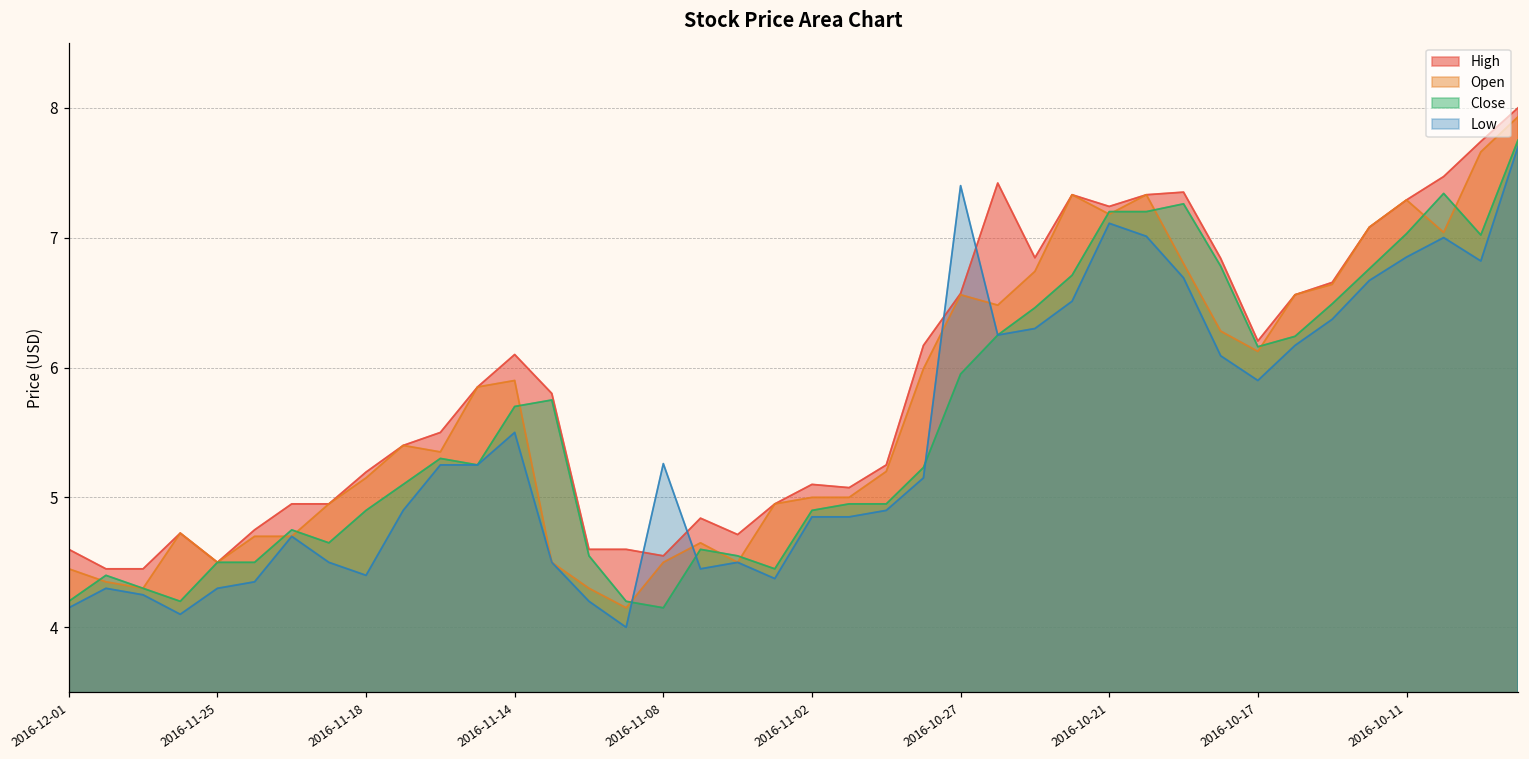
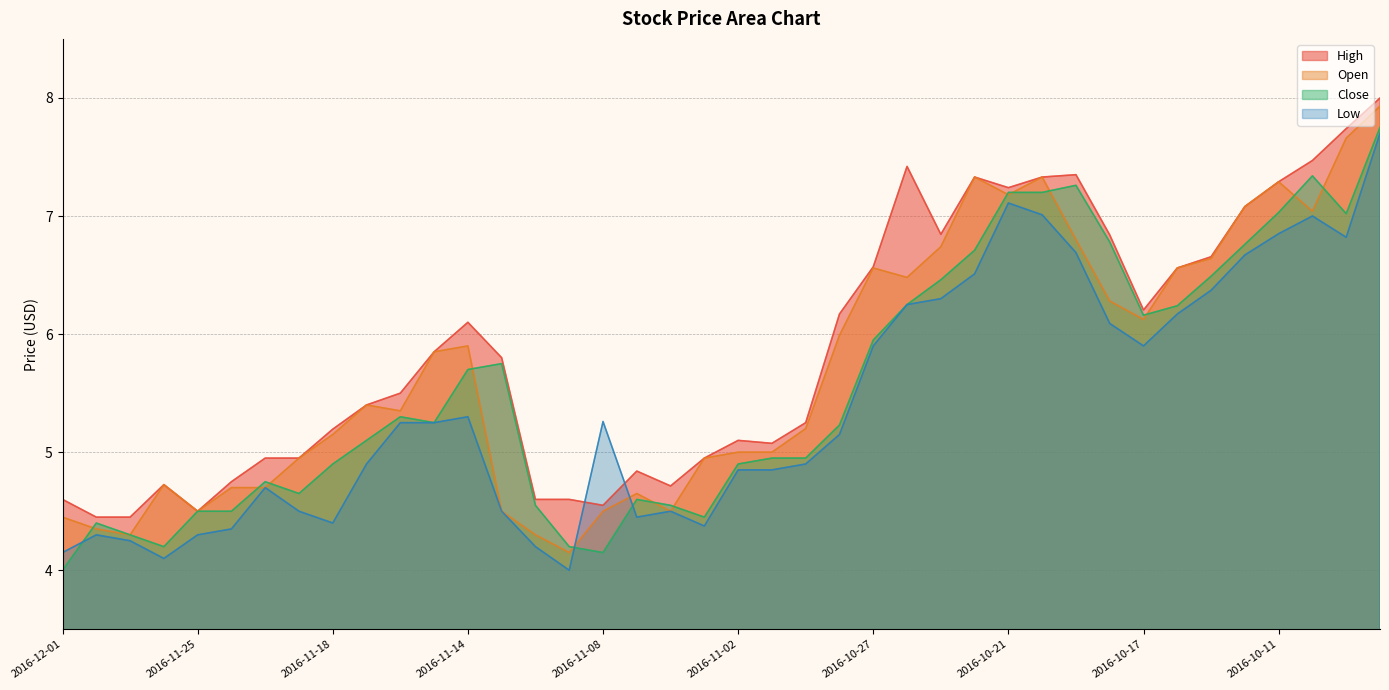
  {
    "Close": {
-     "2016-12-01": 4.2,
+     "2016-12-01": 4.0,
      "2016-11-18": 4.9,
      "2016-11-14": 5.7,
      "2016-11-08": 4.15,
      "2016-11-02": 4.9,
      "2016-10-27": 5.95,
      "2016-10-17": 6.16,
      "2016-10-11": 7.03
    },
    "Low": {
      "2016-12-01": 4.15,
      "2016-11-25": 4.3,
      "2016-11-18": 4.4,
-     "2016-11-14": 5.5,
+     "2016-11-14": 5.3,
      "2016-11-08": 5.26,
      "2016-11-02": 4.85,
-     "2016-10-27": 7.4,
+     "2016-10-27": 5.9,
      "2016-10-21": 7.1,
      "2016-10-17": 5.9,
      "2016-10-11": 6.85
    }
  }
